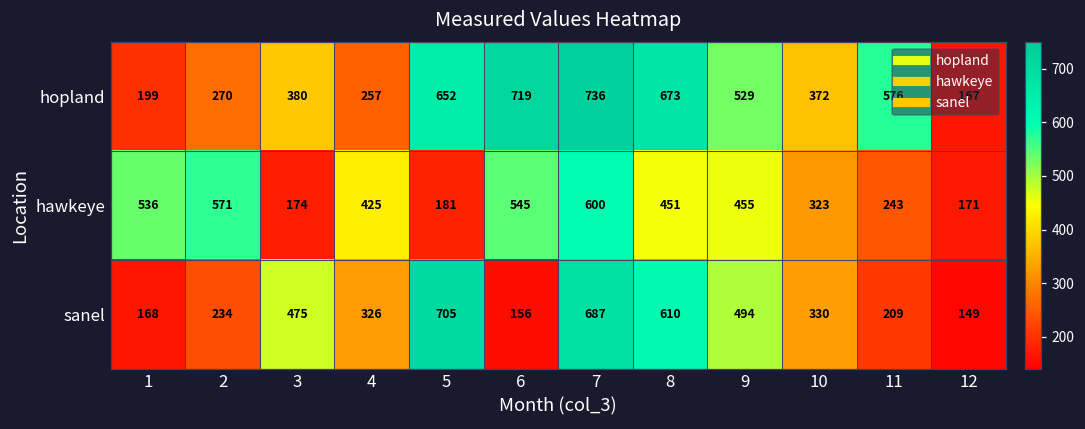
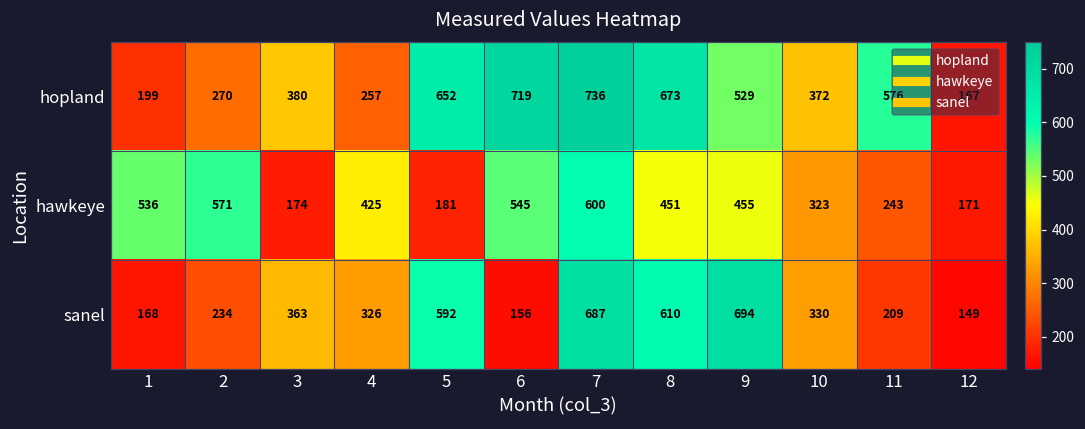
  {
    "hopland": {
      "1": 199,
      "2": 270,
      "3": 380,
      "4": 257,
      "5": 652,
      "6": 719,
      "7": 736,
      "8": 673,
      "9": 529,
      "10": 372
    },
    "hawkeye": {
      "1": 536,
      "2": 571,
      "3": 174,
      "4": 425,
      "5": 181,
      "6": 545,
      "7": 600,
      "8": 451,
      "9": 455,
      "10": 323,
      "11": 243,
      "12": 171
    },
    "sanel": {
      "1": 168,
      "2": 234,
-     "3": 475,
+     "3": 363,
      "4": 326,
-     "5": 705,
+     "5": 592,
      "6": 156,
      "7": 687,
      "8": 610,
-     "9": 494,
+     "9": 694,
      "10": 330,
      "11": 209,
      "12": 149
    }
  }
